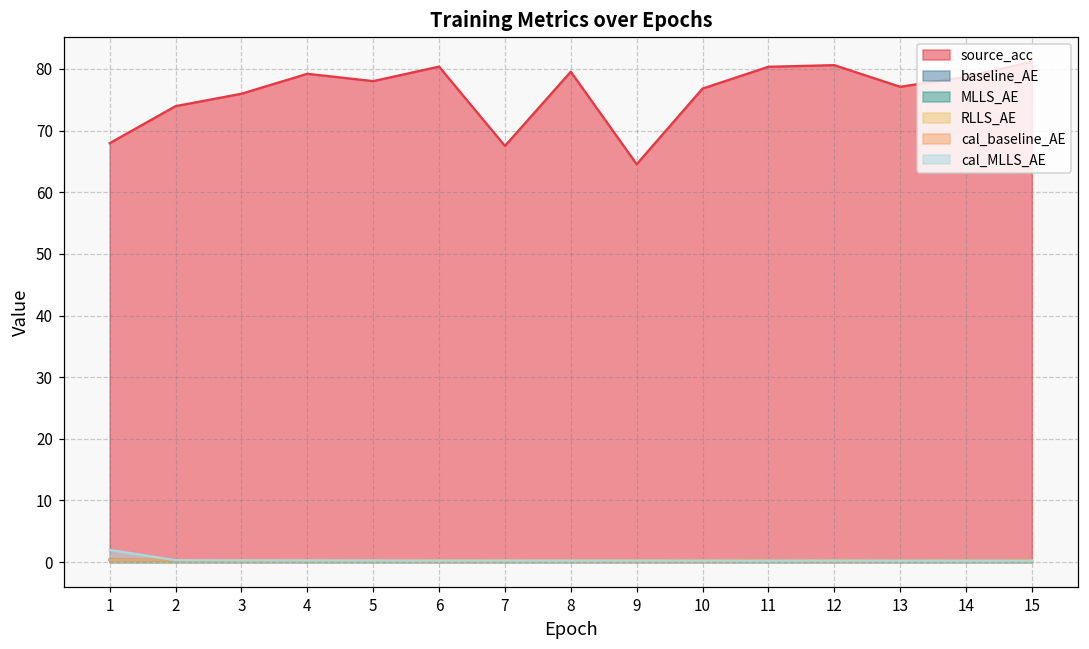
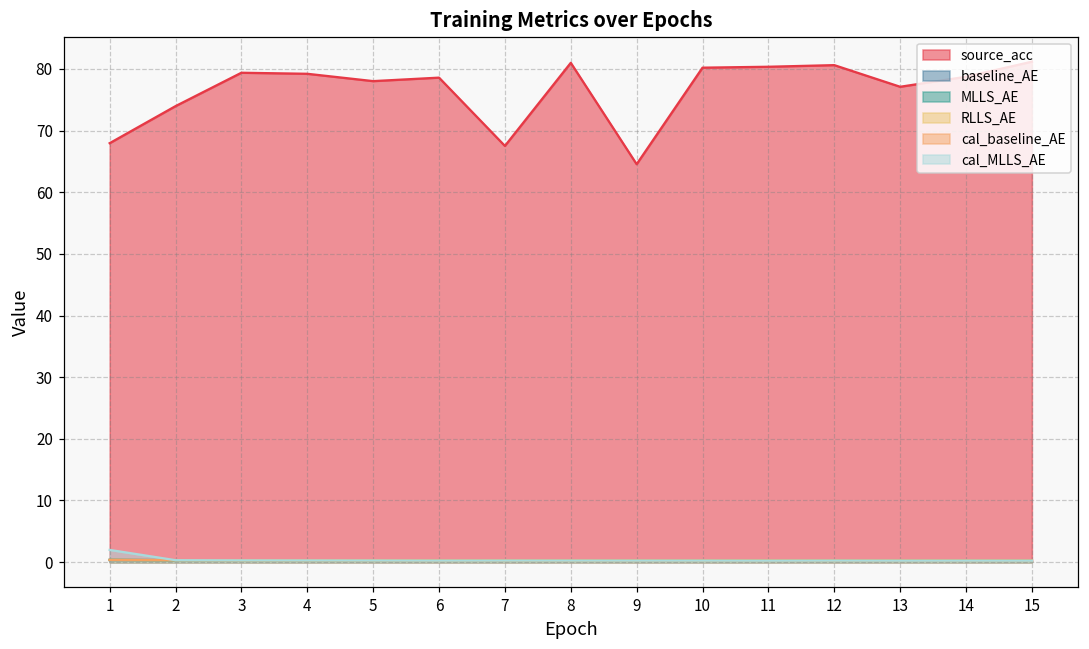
  {
    "source_acc": {
      "1": 68,
      "2": 74,
-     "3": 76,
+     "3": 79,
      "4": 79,
      "5": 78,
-     "6": 80,
+     "6": 79,
      "7": 68,
-     "8": 80,
+     "8": 81,
      "9": 65,
-     "10": 77,
+     "10": 80,
      "11": 80,
      "12": 81,
      "13": 77
    },
    "cal_MLLS_AE": {
      "1": 2
    }
  }
